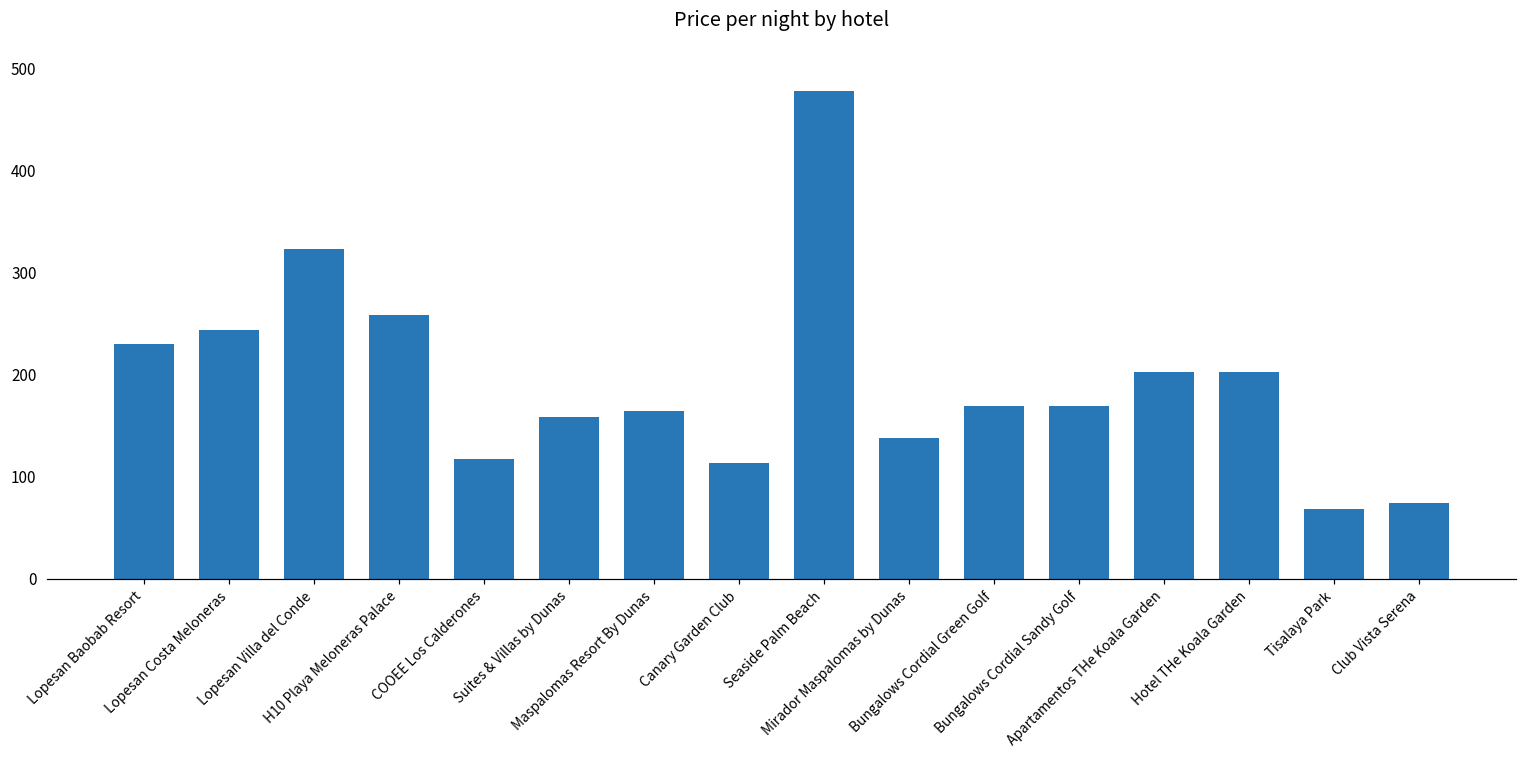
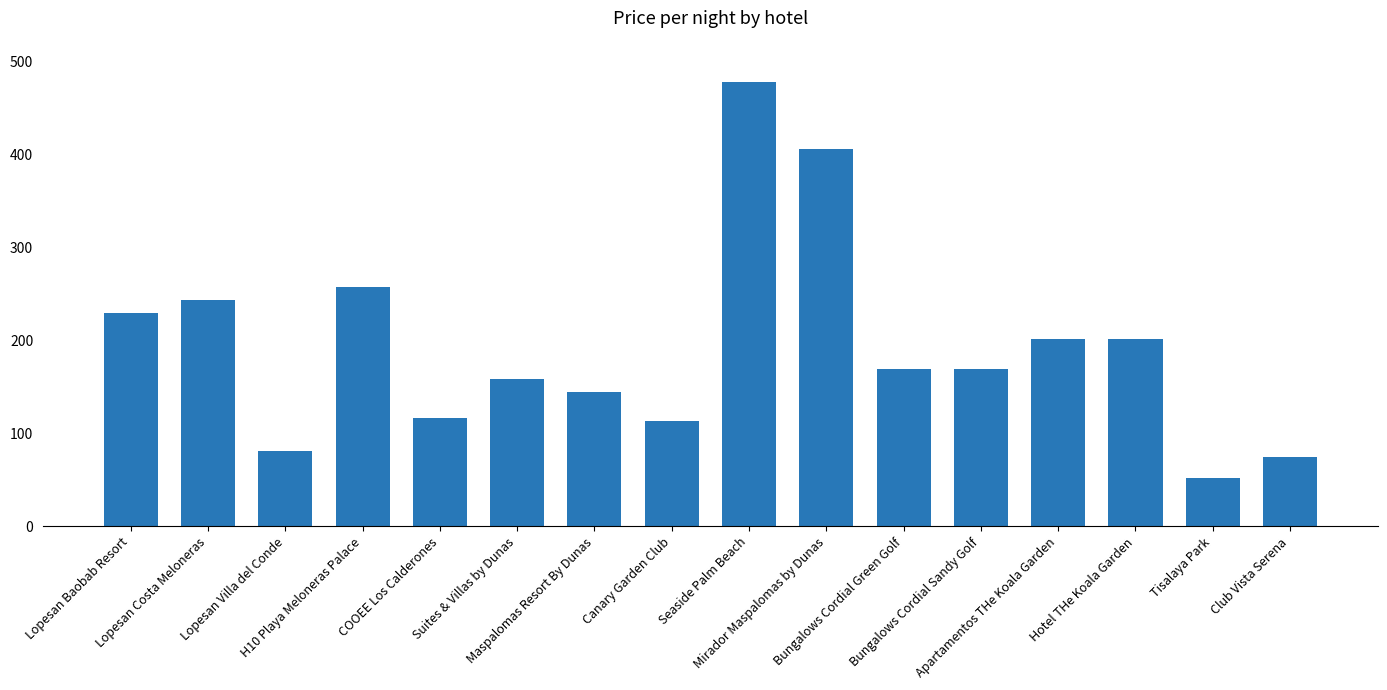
  {
    "Lopesan Baobab Resort": 230,
    "Lopesan Costa Meloneras": 240,
-   "Lopesan Villa del Conde": 320,
+   "Lopesan Villa del Conde": 80,
    "H10 Playa Meloneras Palace": 260,
    "COOEE Los Calderones": 120,
    "Suites & Villas by Dunas": 160,
-   "Maspalomas Resort By Dunas": 160,
+   "Maspalomas Resort By Dunas": 150,
    "Canary Garden Club": 110,
    "Seaside Palm Beach": 480,
-   "Mirador Maspalomas by Dunas": 140,
+   "Mirador Maspalomas by Dunas": 410,
    "Bungalows Cordial Green Golf": 170,
    "Bungalows Cordial Sandy Golf": 170,
    "Apartamentos THe Koala Garden": 200,
    "Hotel THe Koala Garden": 200,
-   "Tisalaya Park": 70,
+   "Tisalaya Park": 50,
    "Club Vista Serena": 70
  }
